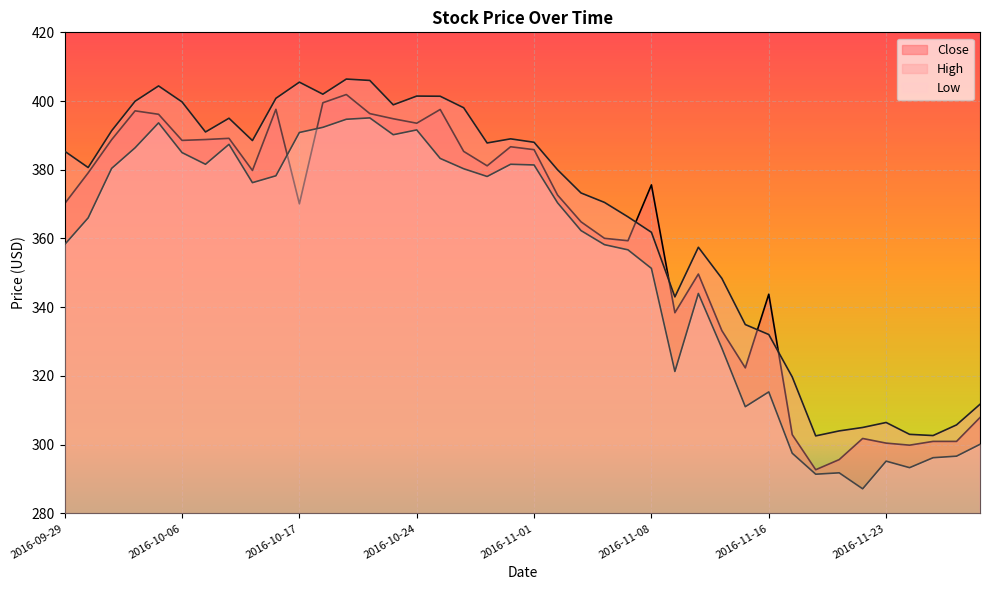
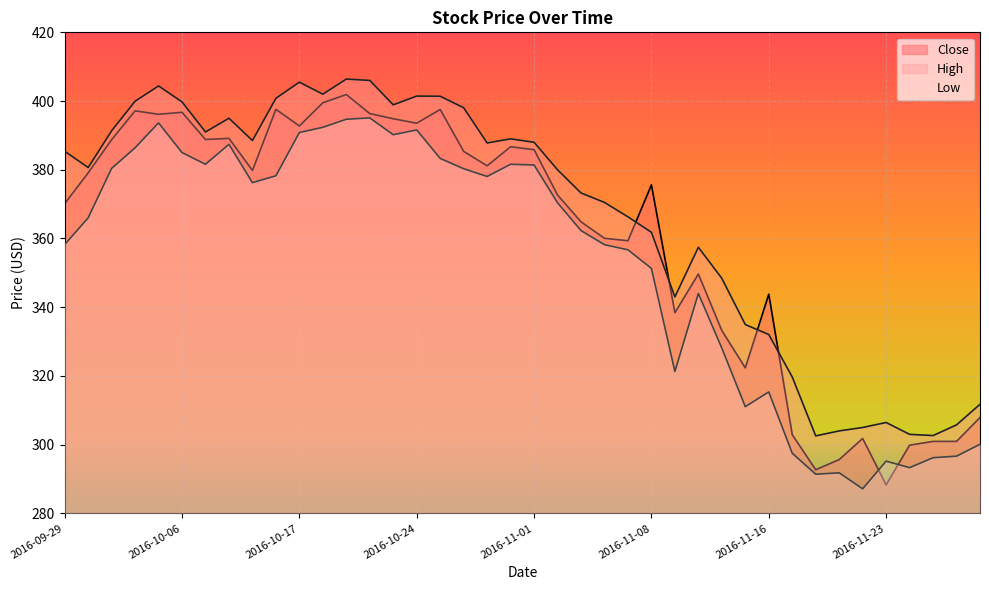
  {
    "Close": {
      "2016-09-29": 370,
-     "2016-10-06": 389,
-     "2016-10-17": 370,
+     "2016-10-06": 397,
+     "2016-10-17": 393,
      "2016-10-24": 394,
      "2016-11-01": 386,
      "2016-11-08": 376,
      "2016-11-16": 344,
-     "2016-11-23": 300
+     "2016-11-23": 288
    }
  }
